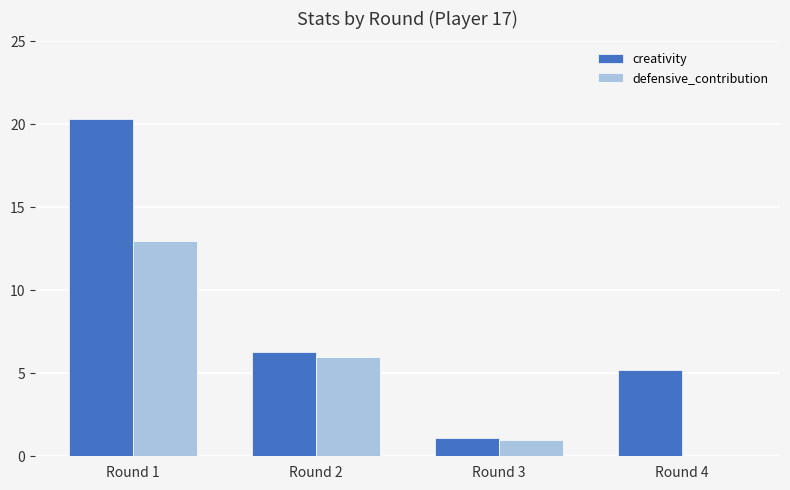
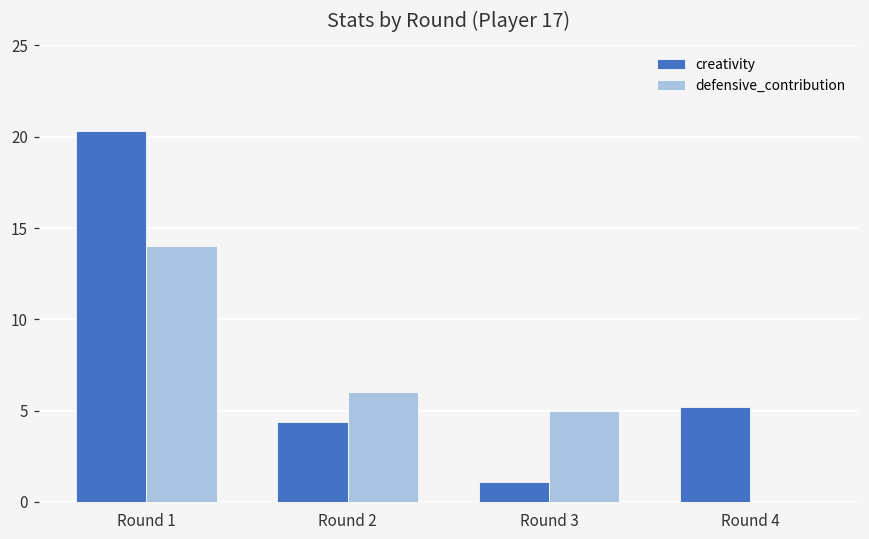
  {
    "creativity": {
      "Round 1": 20.3,
-     "Round 2": 6.3,
+     "Round 2": 4.4,
      "Round 3": 1.1,
      "Round 4": 5.2
    },
    "defensive_contribution": {
-     "Round 1": 13,
+     "Round 1": 14,
      "Round 2": 6,
-     "Round 3": 1,
+     "Round 3": 5,
      "Round 4": 0
    }
  }
